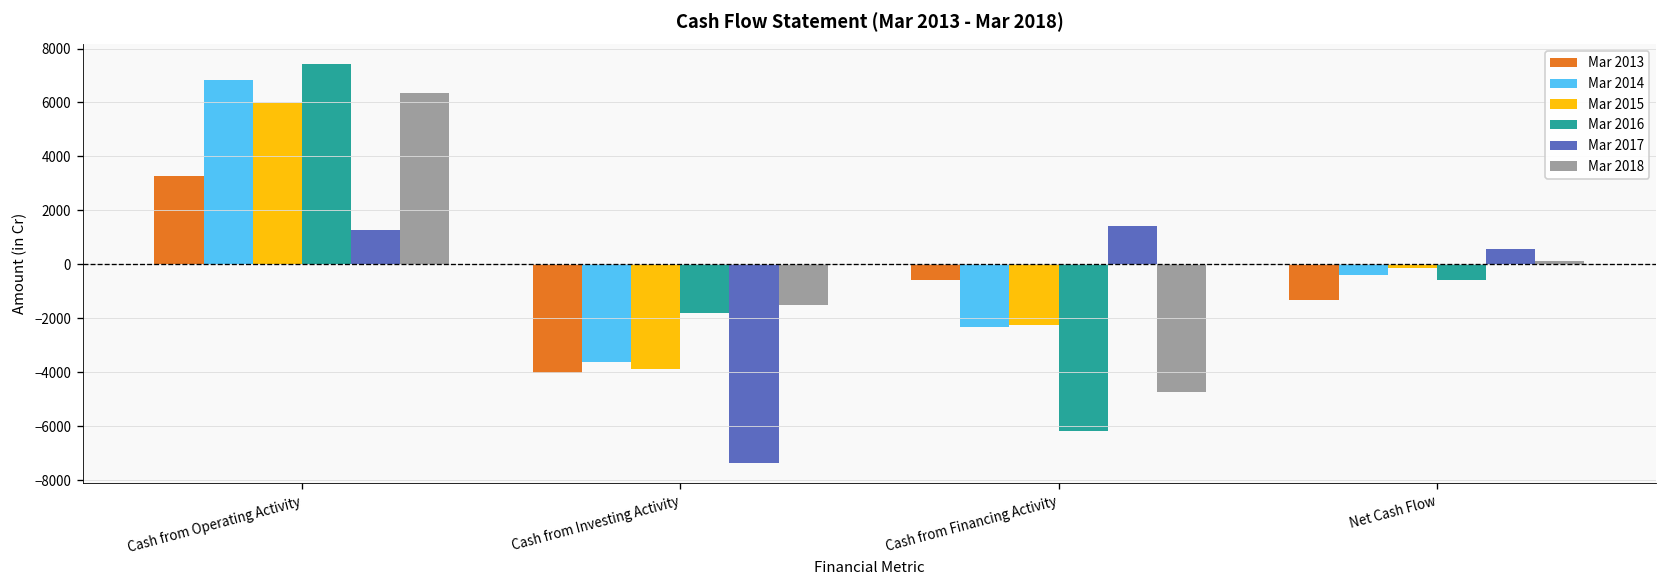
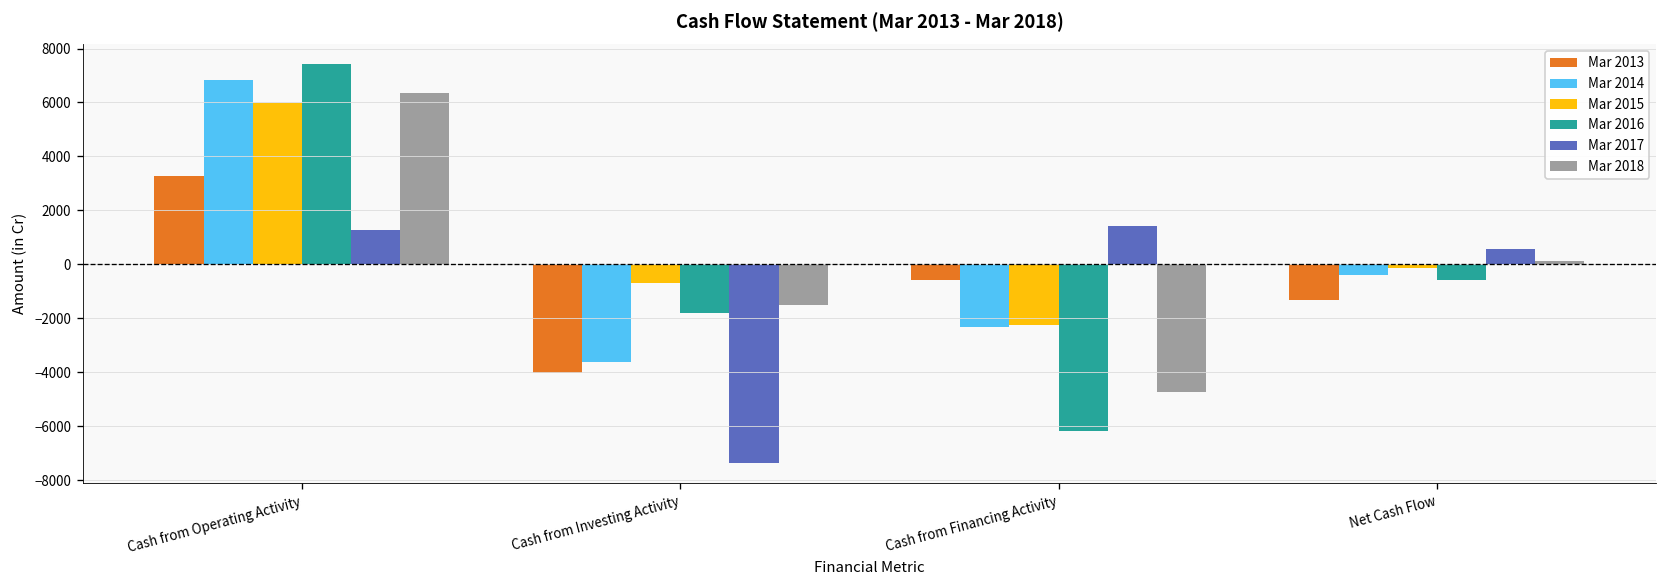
  {
    "Mar 2013": {
      "Cash from Operating Activity": 3300,
      "Cash from Investing Activity": -4000,
      "Cash from Financing Activity": -600,
      "Net Cash Flow": -1300
    },
    "Mar 2014": {
      "Cash from Operating Activity": 6800,
      "Cash from Investing Activity": -3600,
      "Cash from Financing Activity": -2300,
      "Net Cash Flow": -400
    },
    "Mar 2015": {
      "Cash from Operating Activity": 6000,
-     "Cash from Investing Activity": -3900,
+     "Cash from Investing Activity": -700,
      "Cash from Financing Activity": -2200,
      "Net Cash Flow": -100
    },
    "Mar 2016": {
      "Cash from Operating Activity": 7400,
      "Cash from Investing Activity": -1800,
      "Cash from Financing Activity": -6200,
      "Net Cash Flow": -600
    },
    "Mar 2017": {
      "Cash from Operating Activity": 1300,
      "Cash from Investing Activity": -7400,
      "Cash from Financing Activity": 1400,
      "Net Cash Flow": 600
    },
    "Mar 2018": {
      "Cash from Operating Activity": 6400,
      "Cash from Investing Activity": -1500,
      "Cash from Financing Activity": -4700,
      "Net Cash Flow": 100
    }
  }
